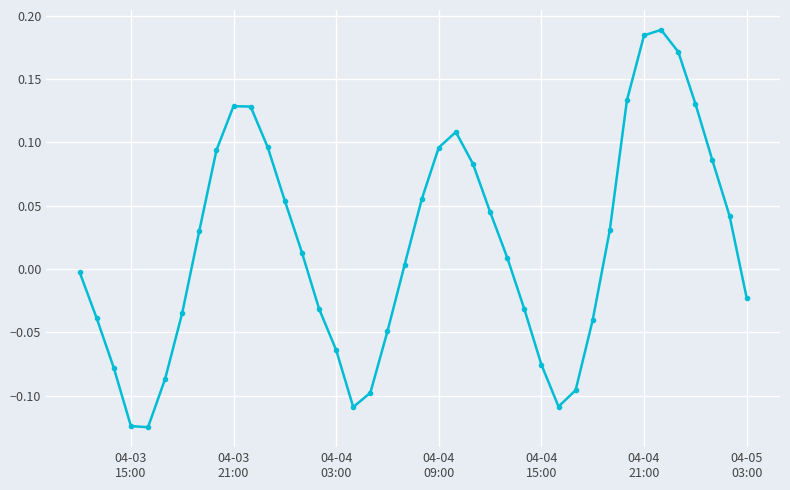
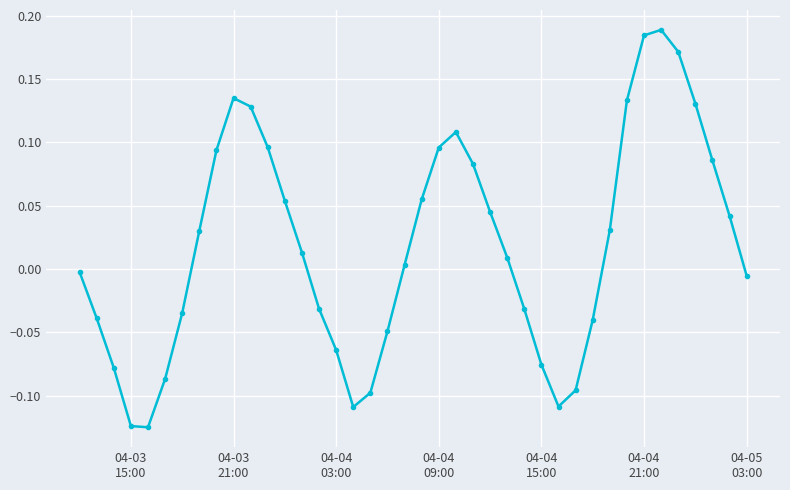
  {
    "04-03 15:00": -0.124,
-   "04-03 21:00": 0.129,
+   "04-03 21:00": 0.135,
    "04-04 03:00": -0.064,
    "04-04 09:00": 0.096,
    "04-04 15:00": -0.076,
    "04-04 21:00": 0.185,
-   "04-05 03:00": -0.023
+   "04-05 03:00": -0.005
  }
